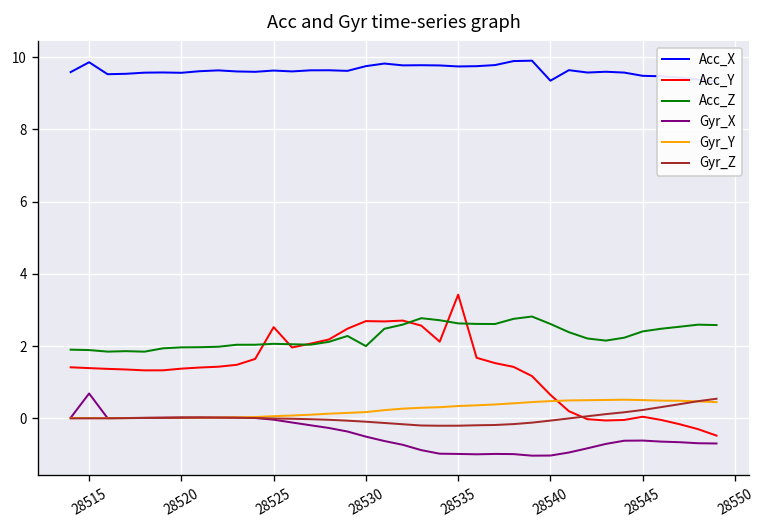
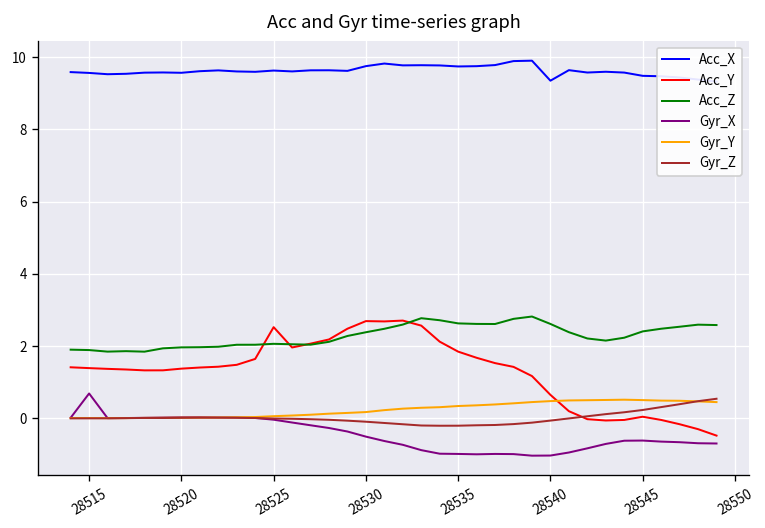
  {
    "Acc_X": {
-     "28515": 9.9,
+     "28515": 9.6,
      "28520": 9.6,
      "28525": 9.6,
      "28530": 9.7,
      "28535": 9.7,
      "28540": 9.3,
      "28545": 9.5
    },
    "Acc_Y": {
      "28515": 1.4,
      "28520": 1.4,
      "28525": 2.5,
      "28530": 2.7,
-     "28535": 3.4,
+     "28535": 1.8,
      "28540": 0.6,
      "28545": 0.0
    },
    "Acc_Z": {
      "28515": 1.9,
      "28520": 2.0,
      "28525": 2.1,
-     "28530": 2.0,
+     "28530": 2.4,
      "28535": 2.6,
      "28540": 2.6,
      "28545": 2.4
    },
    "Gyr_X": {
      "28515": 0.7,
      "28530": -0.5,
      "28535": -1.0,
      "28540": -1.0,
      "28545": -0.6
    },
    "Gyr_Y": {
      "28530": 0.2,
      "28535": 0.3,
      "28540": 0.5,
      "28545": 0.5
    },
    "Gyr_Z": {
      "28530": -0.1,
      "28535": -0.2,
      "28540": -0.1,
      "28545": 0.2
    }
  }
